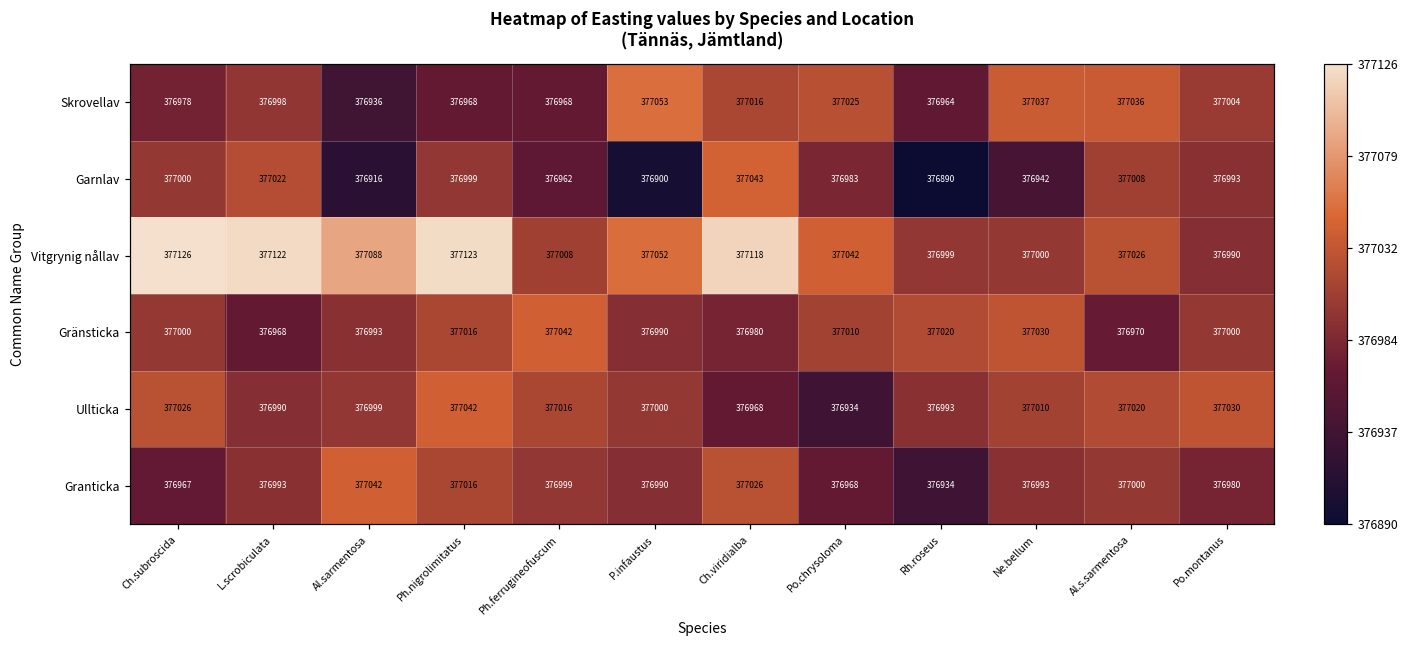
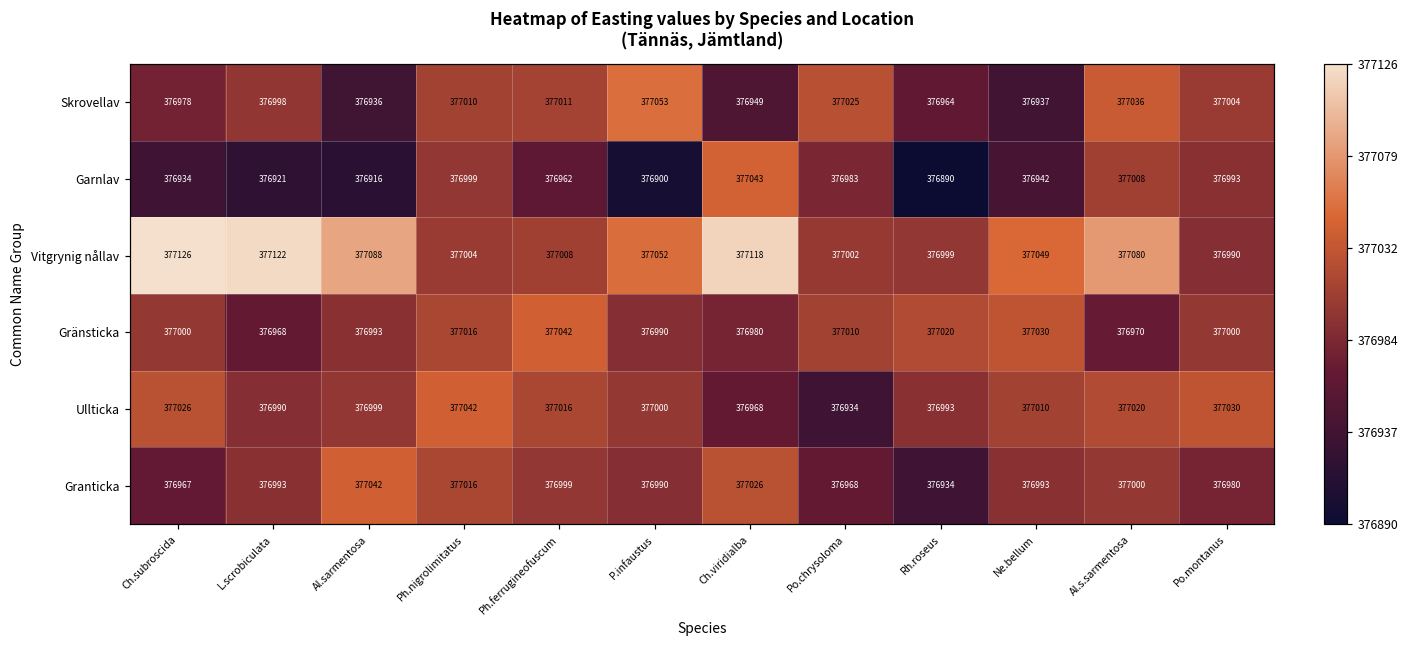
  {
    "Skrovellav": {
      "Ch.subroscida": 376978,
      "L.scrobiculata": 376998,
      "Al.sarmentosa": 376936,
-     "Ph.nigrolimitatus": 376968,
-     "Ph.ferrugineofuscum": 376968,
+     "Ph.nigrolimitatus": 377010,
+     "Ph.ferrugineofuscum": 377011,
      "P.infaustus": 377053,
-     "Ch.viridialba": 377016,
+     "Ch.viridialba": 376949,
      "Po.chrysoloma": 377025,
      "Rh.roseus": 376964,
-     "Ne.bellum": 377037,
+     "Ne.bellum": 376937,
      "Al.s.sarmentosa": 377036,
      "Po.montanus": 377004
    },
    "Garnlav": {
-     "Ch.subroscida": 377000,
-     "L.scrobiculata": 377022,
+     "Ch.subroscida": 376934,
+     "L.scrobiculata": 376921,
      "Al.sarmentosa": 376916,
      "Ph.nigrolimitatus": 376999,
      "Ph.ferrugineofuscum": 376962,
      "P.infaustus": 376900,
      "Ch.viridialba": 377043,
      "Po.chrysoloma": 376983,
      "Rh.roseus": 376890,
      "Ne.bellum": 376942,
      "Al.s.sarmentosa": 377008,
      "Po.montanus": 376993
    },
    "Vitgrynig nållav": {
      "Ch.subroscida": 377126,
      "L.scrobiculata": 377122,
      "Al.sarmentosa": 377088,
-     "Ph.nigrolimitatus": 377123,
+     "Ph.nigrolimitatus": 377004,
      "Ph.ferrugineofuscum": 377008,
      "P.infaustus": 377052,
      "Ch.viridialba": 377118,
-     "Po.chrysoloma": 377042,
+     "Po.chrysoloma": 377002,
      "Rh.roseus": 376999,
-     "Ne.bellum": 377000,
-     "Al.s.sarmentosa": 377026,
+     "Ne.bellum": 377049,
+     "Al.s.sarmentosa": 377080,
      "Po.montanus": 376990
    },
    "Gränsticka": {
      "Ch.subroscida": 377000,
      "L.scrobiculata": 376968,
      "Al.sarmentosa": 376993,
      "Ph.nigrolimitatus": 377016,
      "Ph.ferrugineofuscum": 377042,
      "P.infaustus": 376990,
      "Ch.viridialba": 376980,
      "Po.chrysoloma": 377010,
      "Rh.roseus": 377020,
      "Ne.bellum": 377030,
      "Al.s.sarmentosa": 376970,
      "Po.montanus": 377000
    },
    "Ullticka": {
      "Ch.subroscida": 377026,
      "L.scrobiculata": 376990,
      "Al.sarmentosa": 376999,
      "Ph.nigrolimitatus": 377042,
      "Ph.ferrugineofuscum": 377016,
      "P.infaustus": 377000,
      "Ch.viridialba": 376968,
      "Po.chrysoloma": 376934,
      "Rh.roseus": 376993,
      "Ne.bellum": 377010,
      "Al.s.sarmentosa": 377020,
      "Po.montanus": 377030
    },
    "Granticka": {
      "Ch.subroscida": 376967,
      "L.scrobiculata": 376993,
      "Al.sarmentosa": 377042,
      "Ph.nigrolimitatus": 377016,
      "Ph.ferrugineofuscum": 376999,
      "P.infaustus": 376990,
      "Ch.viridialba": 377026,
      "Po.chrysoloma": 376968,
      "Rh.roseus": 376934,
      "Ne.bellum": 376993,
      "Al.s.sarmentosa": 377000,
      "Po.montanus": 376980
    }
  }
